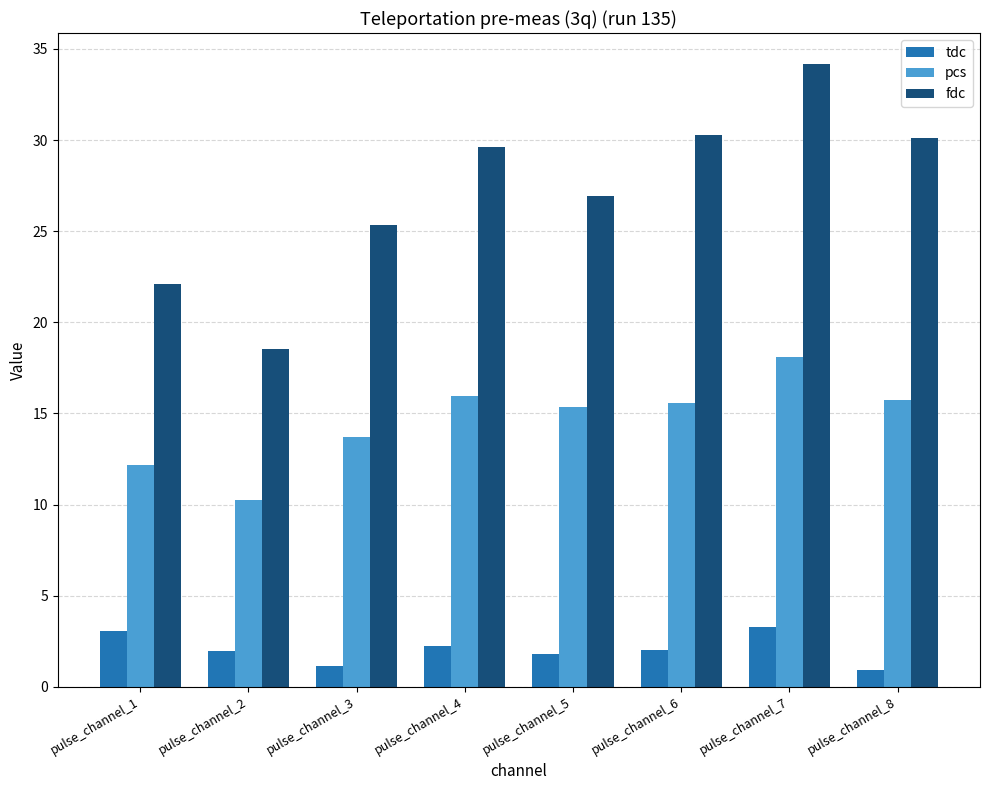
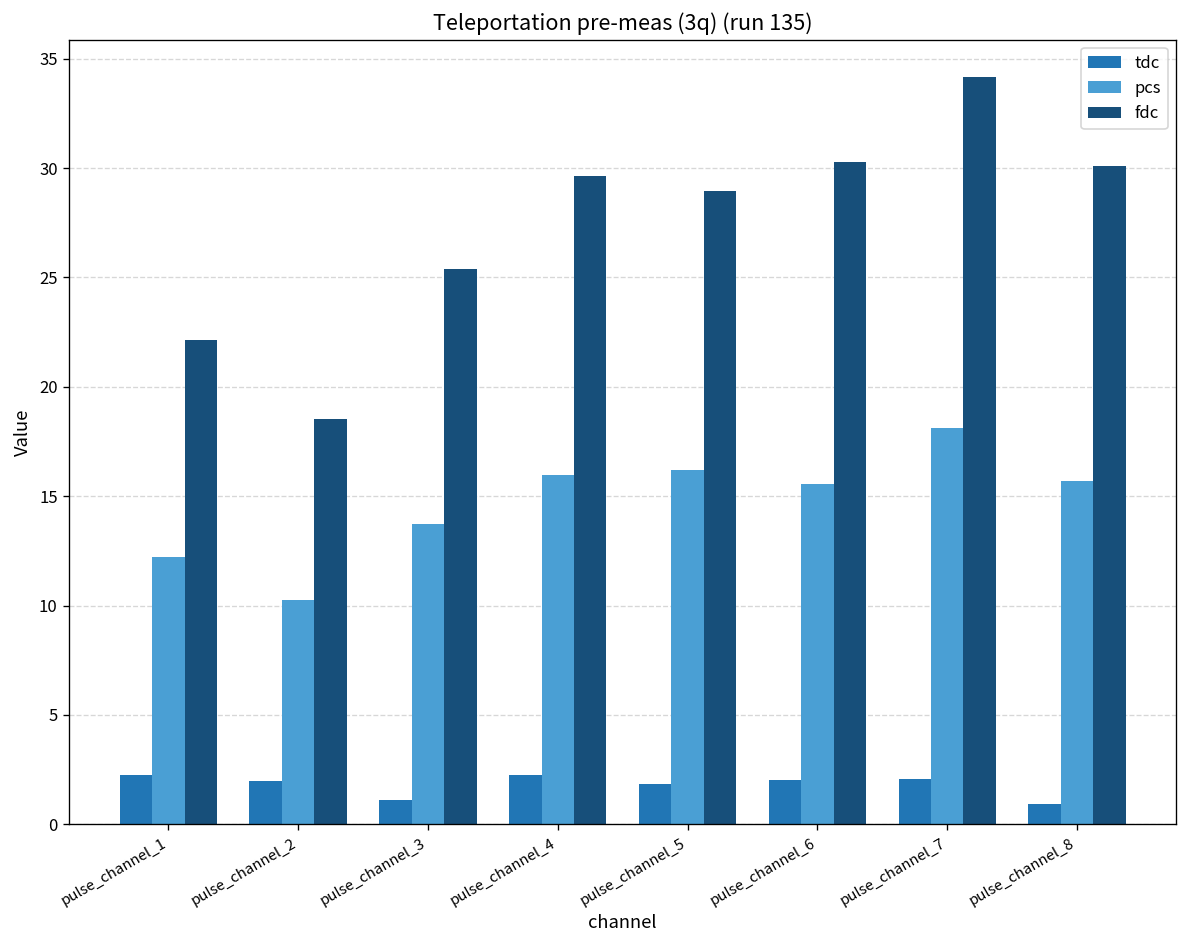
  {
    "tdc": {
-     "pulse_channel_1": 3.0,
+     "pulse_channel_1": 2.3,
      "pulse_channel_2": 2.0,
      "pulse_channel_3": 1.1,
      "pulse_channel_4": 2.3,
      "pulse_channel_5": 1.8,
      "pulse_channel_6": 2.0,
-     "pulse_channel_7": 3.3,
+     "pulse_channel_7": 2.1,
      "pulse_channel_8": 0.9
    },
    "pcs": {
      "pulse_channel_1": 12.2,
      "pulse_channel_2": 10.3,
      "pulse_channel_3": 13.7,
      "pulse_channel_4": 16.0,
-     "pulse_channel_5": 15.4,
+     "pulse_channel_5": 16.2,
      "pulse_channel_6": 15.6,
      "pulse_channel_7": 18.1,
      "pulse_channel_8": 15.7
    },
    "fdc": {
      "pulse_channel_1": 22.1,
      "pulse_channel_2": 18.5,
      "pulse_channel_3": 25.4,
      "pulse_channel_4": 29.6,
-     "pulse_channel_5": 26.9,
+     "pulse_channel_5": 28.9,
      "pulse_channel_6": 30.3,
      "pulse_channel_7": 34.2,
      "pulse_channel_8": 30.1
    }
  }
